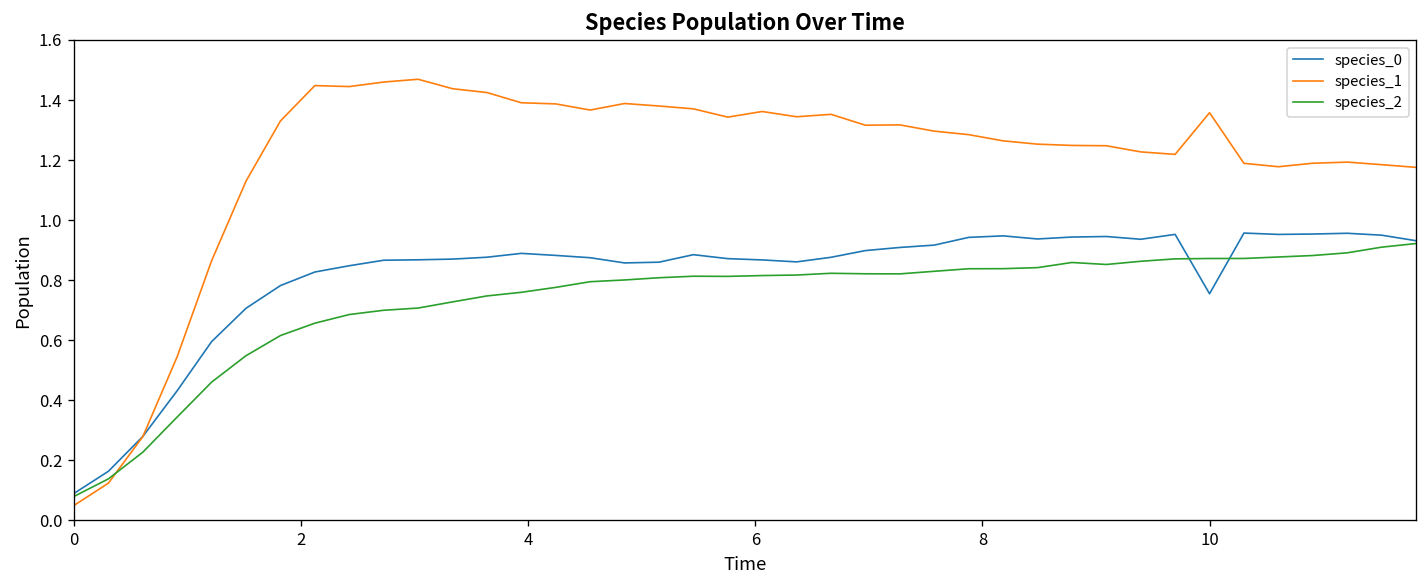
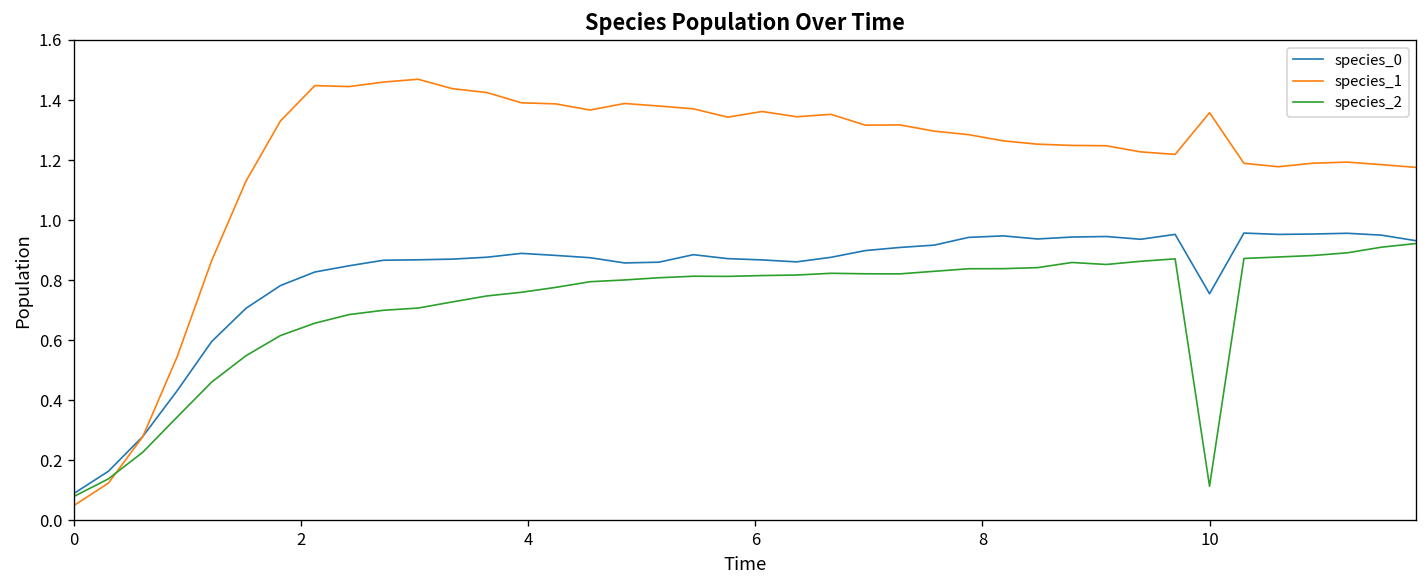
  {
    "species_0": {
      "10": 0.75
    },
    "species_1": {
      "0": 0.05,
      "10": 1.36
    },
    "species_2": {
-     "10": 0.87
+     "10": 0.11
    }
  }
